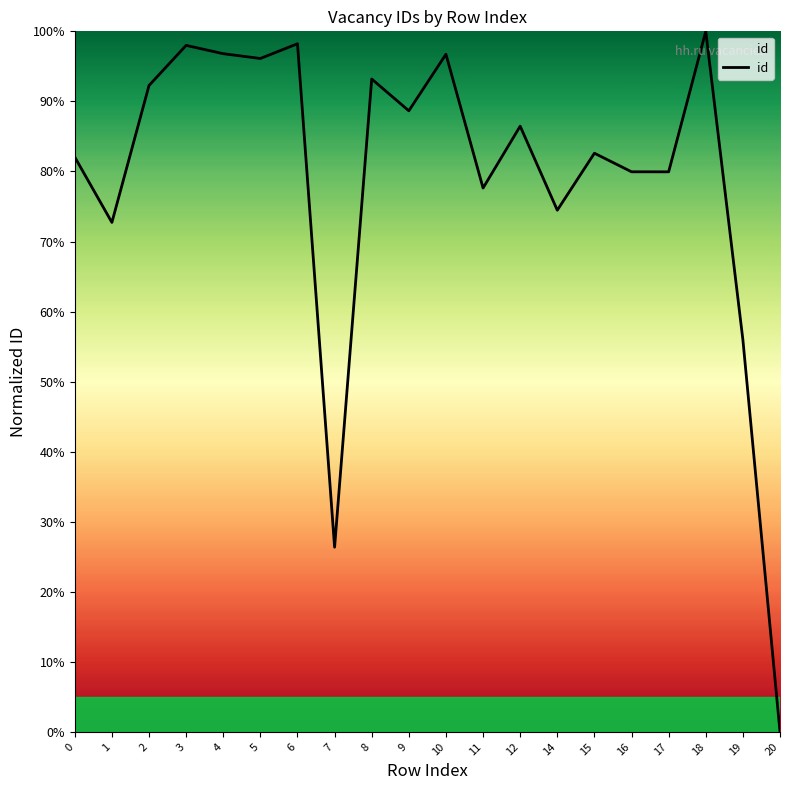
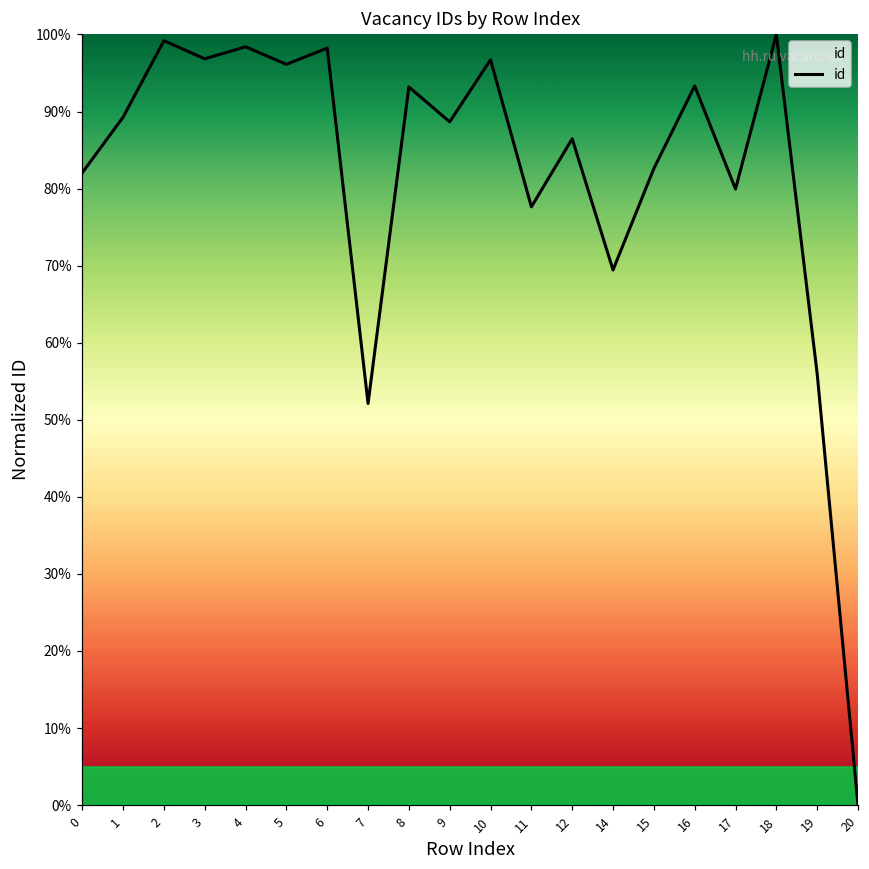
  {
    "0": "82%",
-   "1": "73%",
-   "2": "92%",
-   "3": "98%",
-   "4": "97%",
+   "1": "89%",
+   "2": "99%",
+   "3": "97%",
+   "4": "98%",
    "5": "96%",
    "6": "98%",
-   "7": "26%",
+   "7": "52%",
    "8": "93%",
    "9": "89%",
    "10": "97%",
    "11": "78%",
    "12": "86%",
-   "14": "74%",
+   "14": "69%",
    "15": "83%",
-   "16": "80%",
+   "16": "93%",
    "17": "80%",
    "18": "100%",
    "19": "56%"
  }
